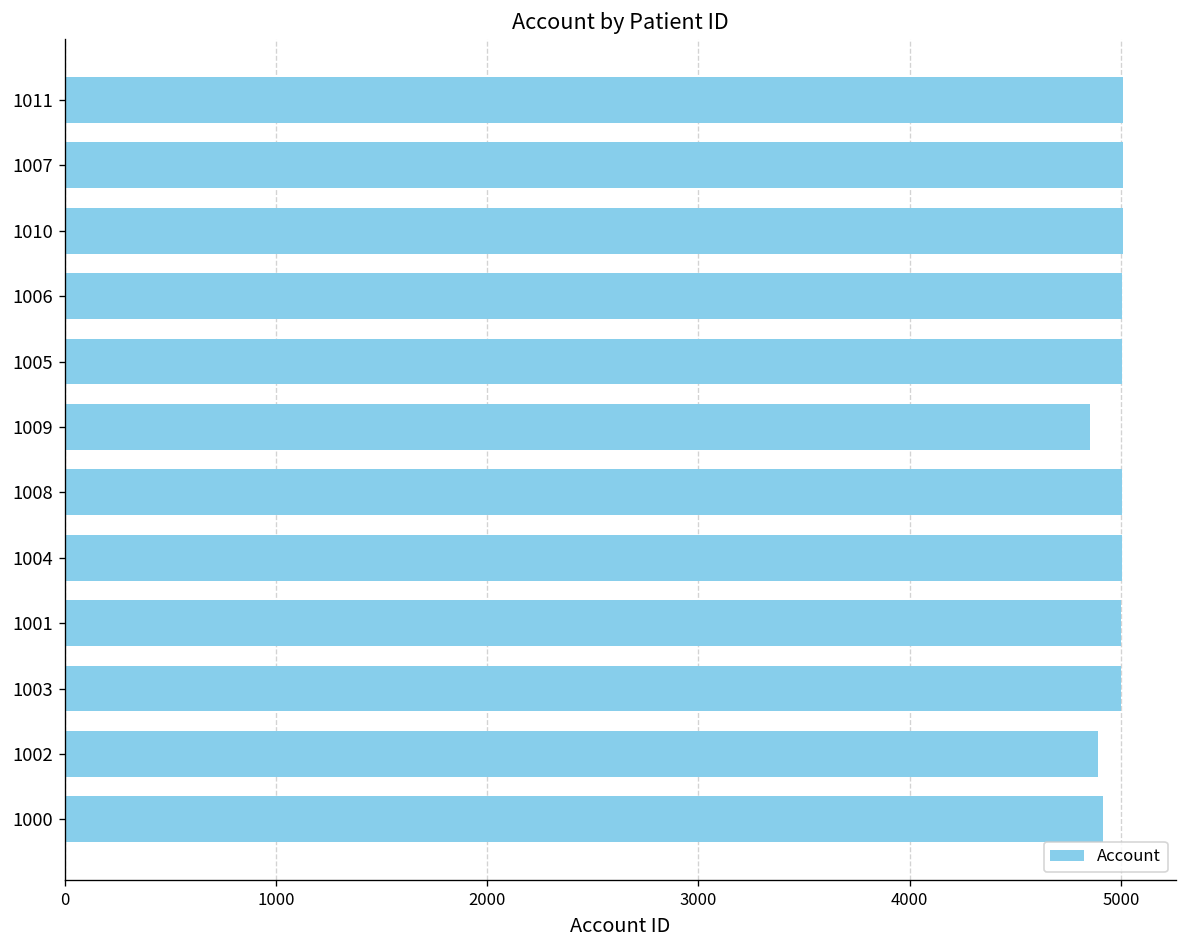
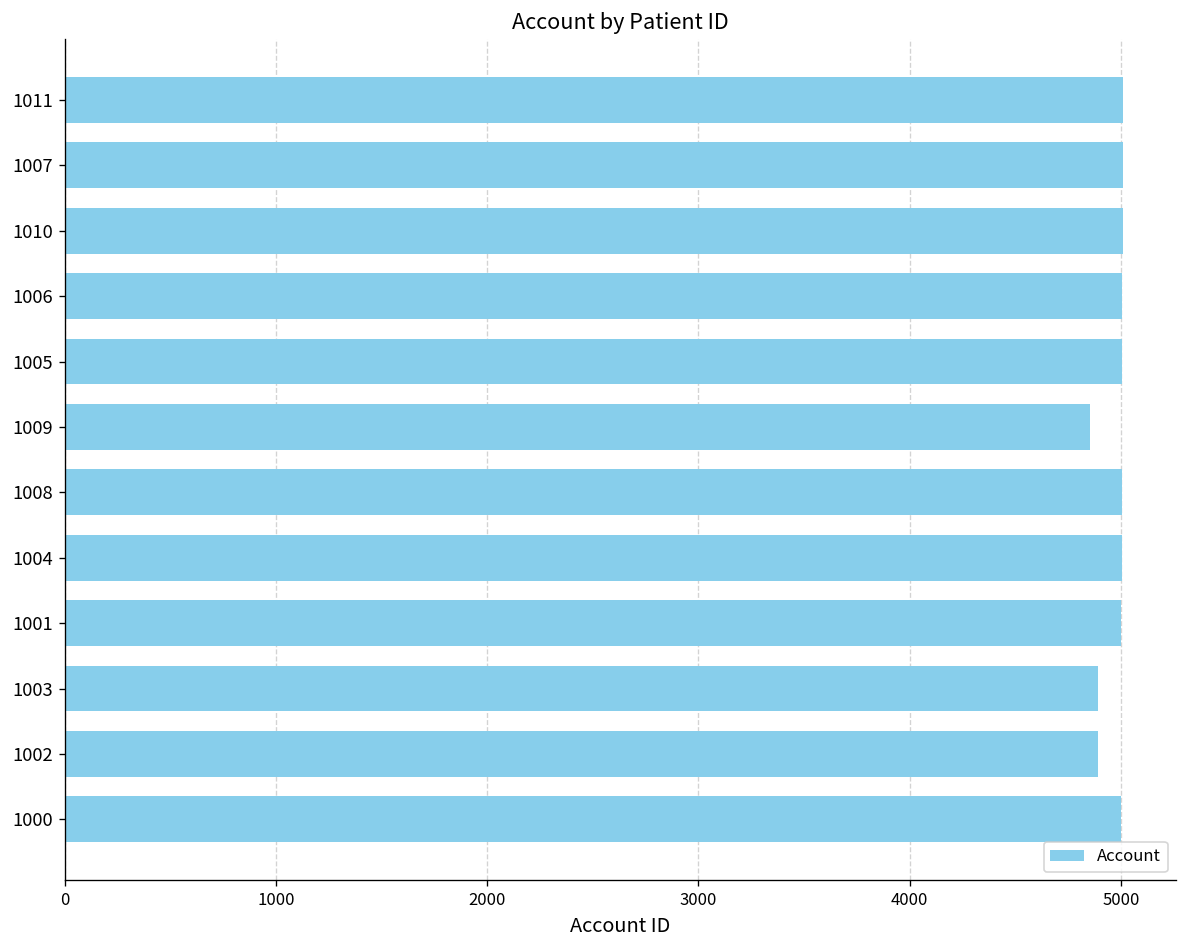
  {
    "1011": 5010,
    "1007": 5010,
    "1010": 5010,
    "1006": 5010,
    "1005": 5010,
    "1009": 4860,
    "1008": 5000,
    "1004": 5000,
    "1001": 5000,
-   "1003": 5000,
+   "1003": 4890,
    "1002": 4890,
-   "1000": 4910
+   "1000": 5000
  }
